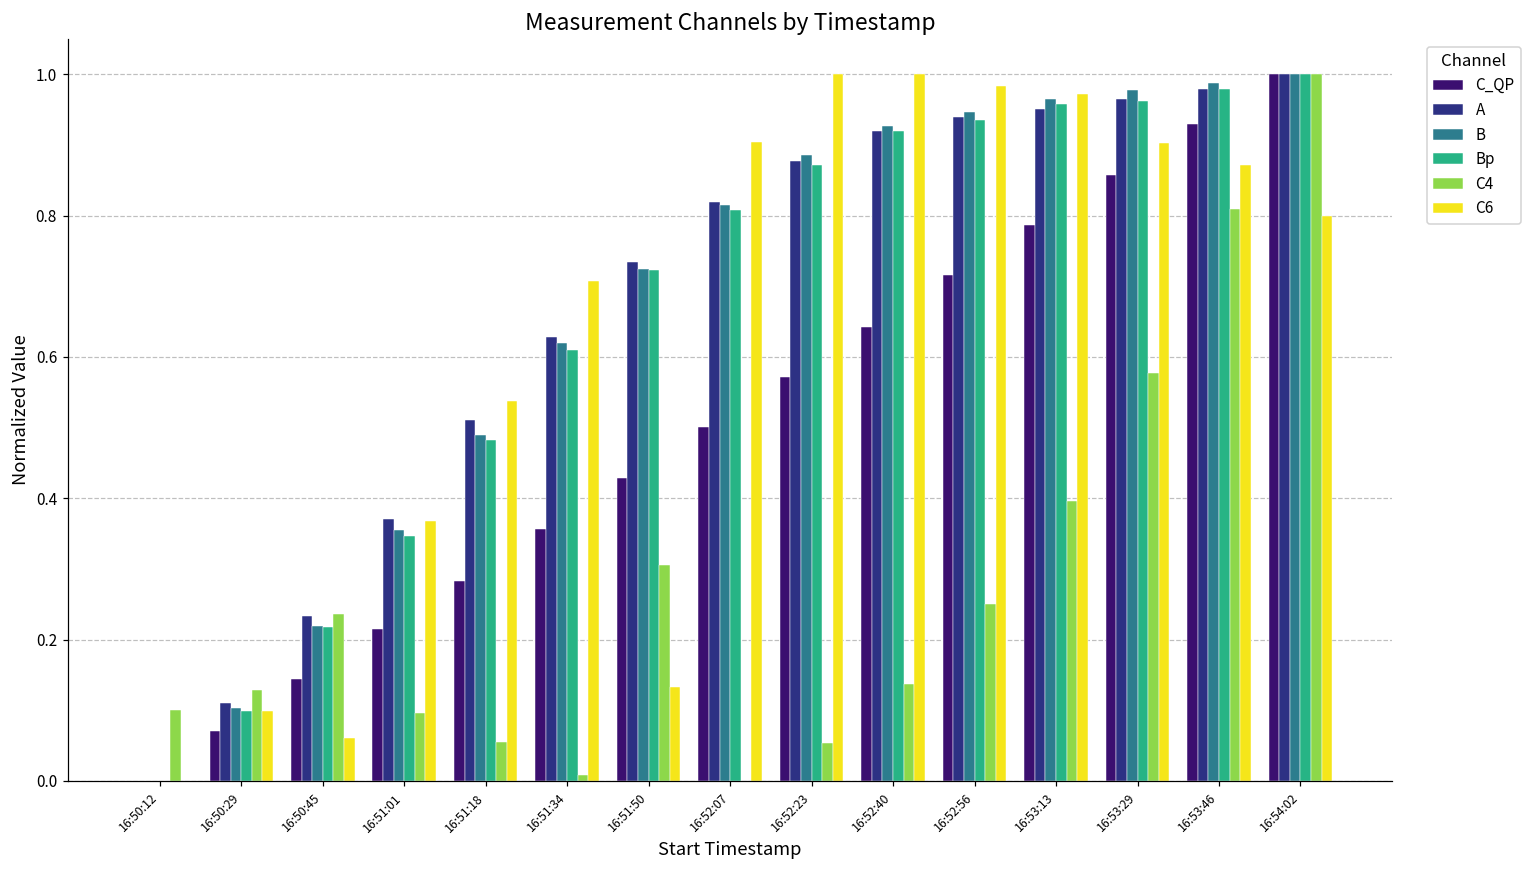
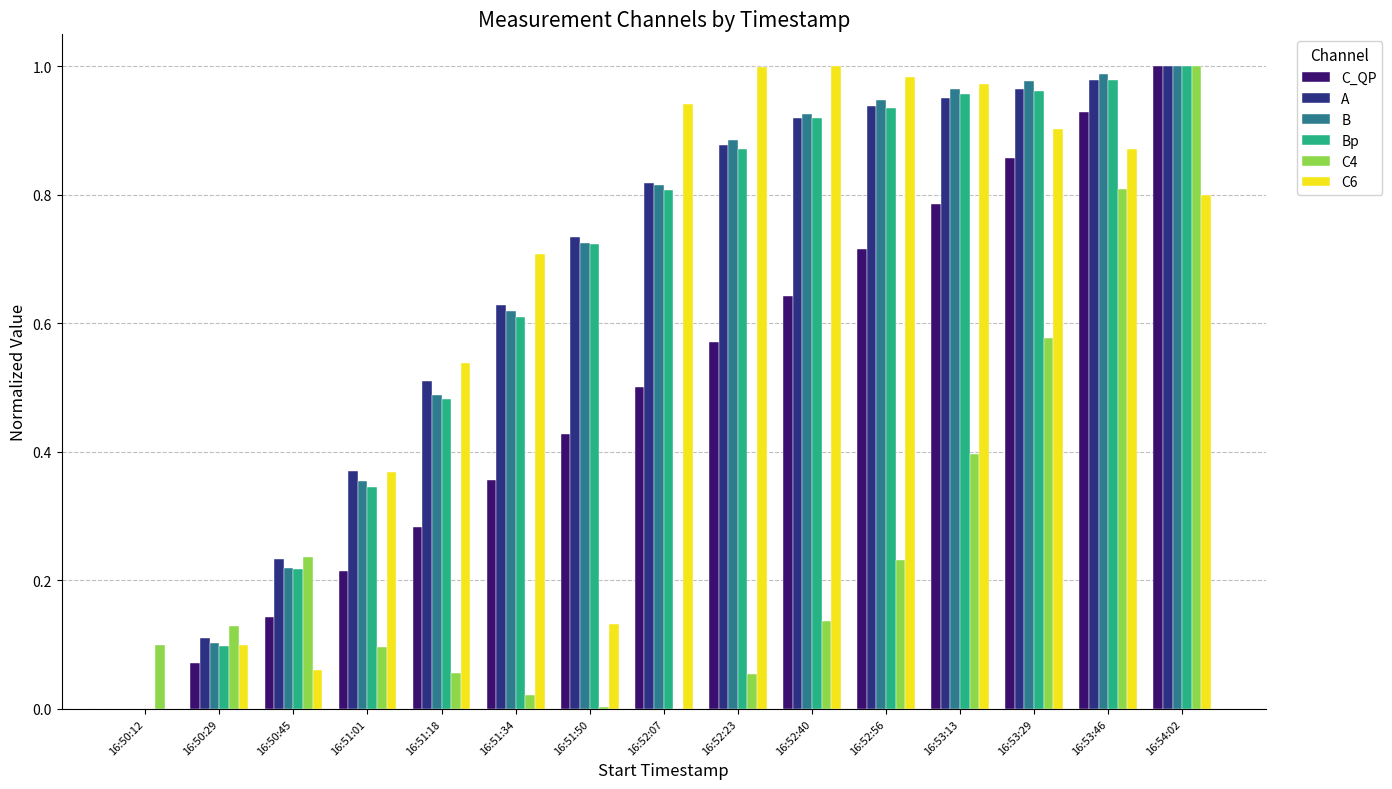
  {
    "C4": {
      "16:50:12": 0.10,
      "16:50:29": 0.13,
      "16:50:45": 0.24,
      "16:51:01": 0.10,
      "16:51:18": 0.06,
-     "16:51:34": 0.01,
-     "16:51:50": 0.31,
+     "16:51:34": 0.02,
+     "16:51:50": 0.00,
      "16:52:07": 0.00,
      "16:52:23": 0.05,
      "16:52:40": 0.14,
-     "16:52:56": 0.25,
+     "16:52:56": 0.23,
      "16:53:13": 0.40,
      "16:53:29": 0.58,
      "16:53:46": 0.81,
      "16:54:02": 1.00
    },
    "C6": {
      "16:50:12": 0.00,
      "16:50:29": 0.10,
      "16:50:45": 0.06,
      "16:51:01": 0.37,
      "16:51:18": 0.54,
      "16:51:34": 0.71,
      "16:51:50": 0.13,
-     "16:52:07": 0.90,
+     "16:52:07": 0.94,
      "16:52:23": 1.00,
      "16:52:40": 1.00,
      "16:52:56": 0.98,
      "16:53:13": 0.97,
      "16:53:29": 0.90,
      "16:53:46": 0.87,
      "16:54:02": 0.80
    }
  }
